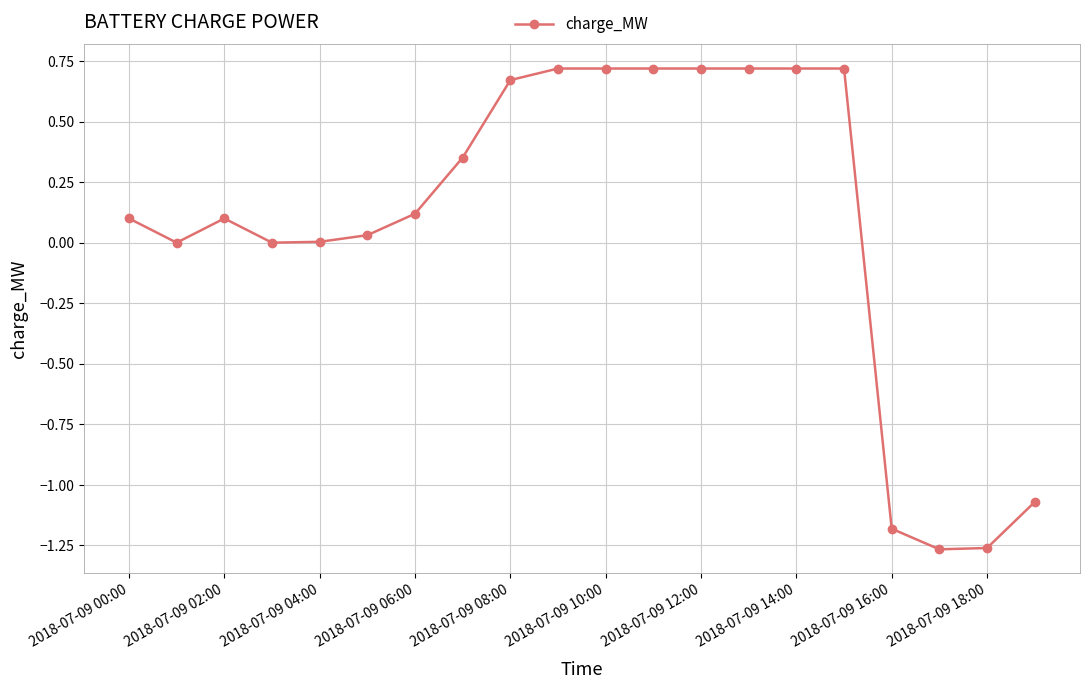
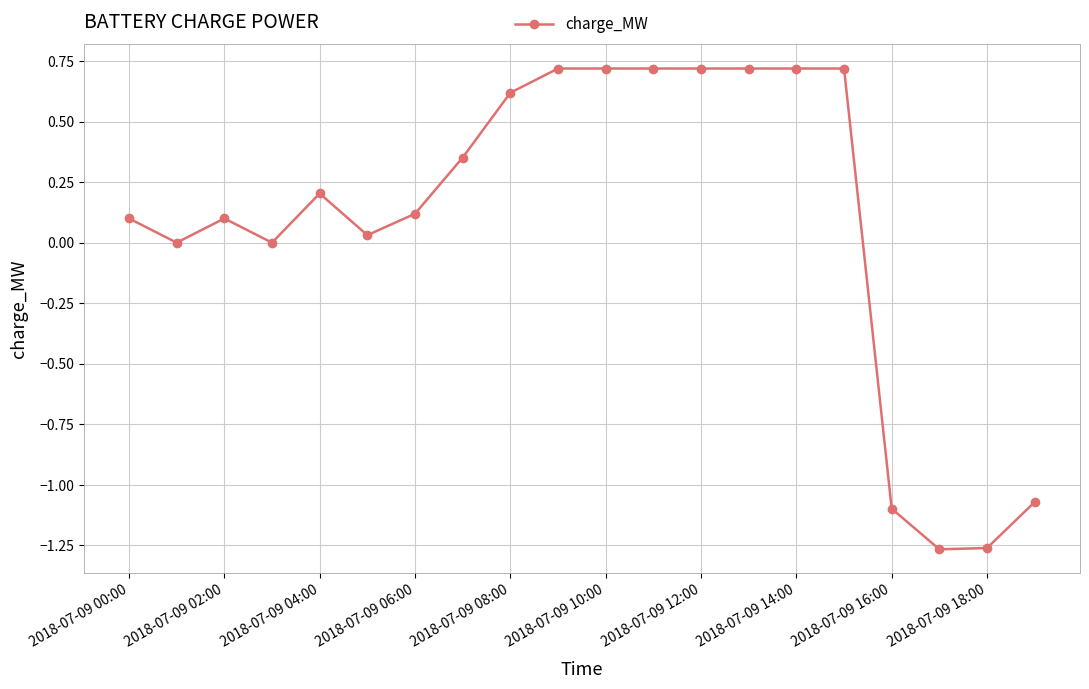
  {
    "2018-07-09 00:00": 0.10,
    "2018-07-09 02:00": 0.10,
-   "2018-07-09 04:00": 0.00,
+   "2018-07-09 04:00": 0.20,
    "2018-07-09 06:00": 0.12,
-   "2018-07-09 08:00": 0.67,
+   "2018-07-09 08:00": 0.62,
    "2018-07-09 10:00": 0.72,
    "2018-07-09 12:00": 0.72,
    "2018-07-09 14:00": 0.72,
-   "2018-07-09 16:00": -1.18,
+   "2018-07-09 16:00": -1.10,
    "2018-07-09 18:00": -1.26
  }
